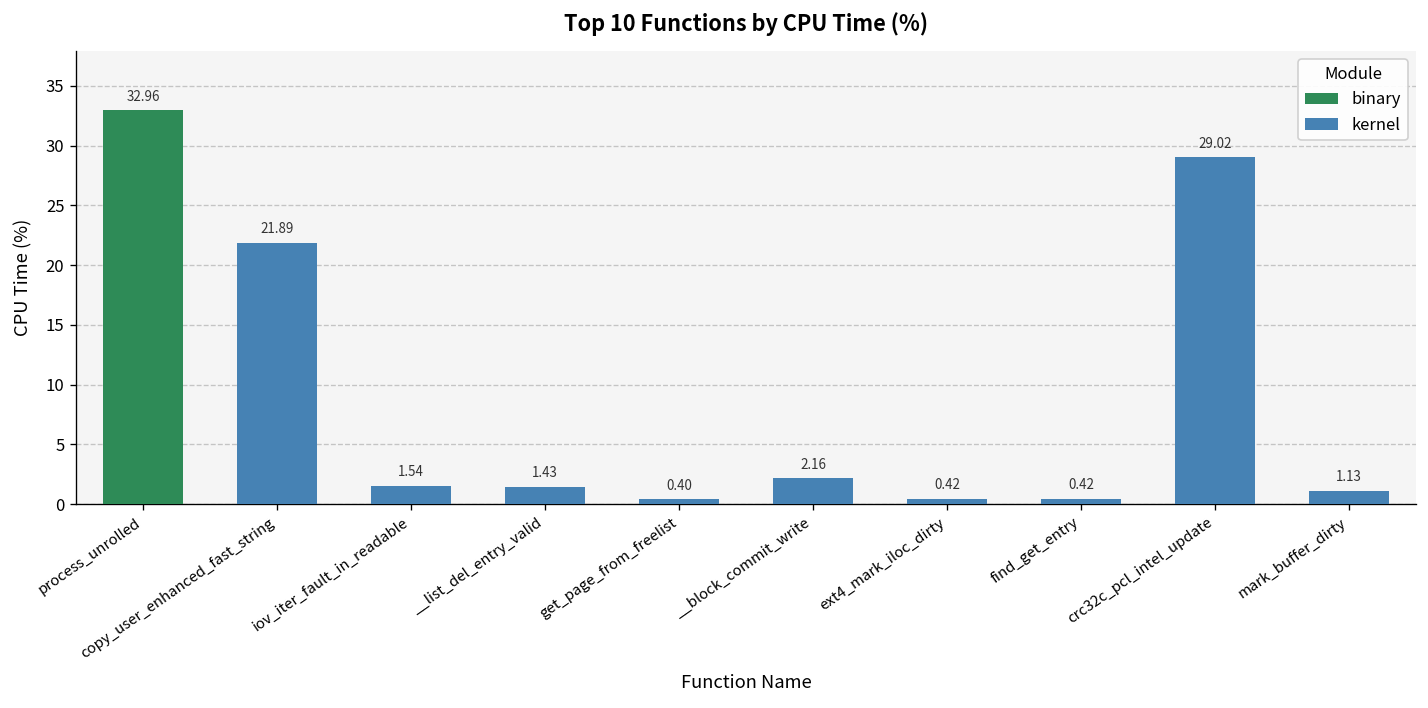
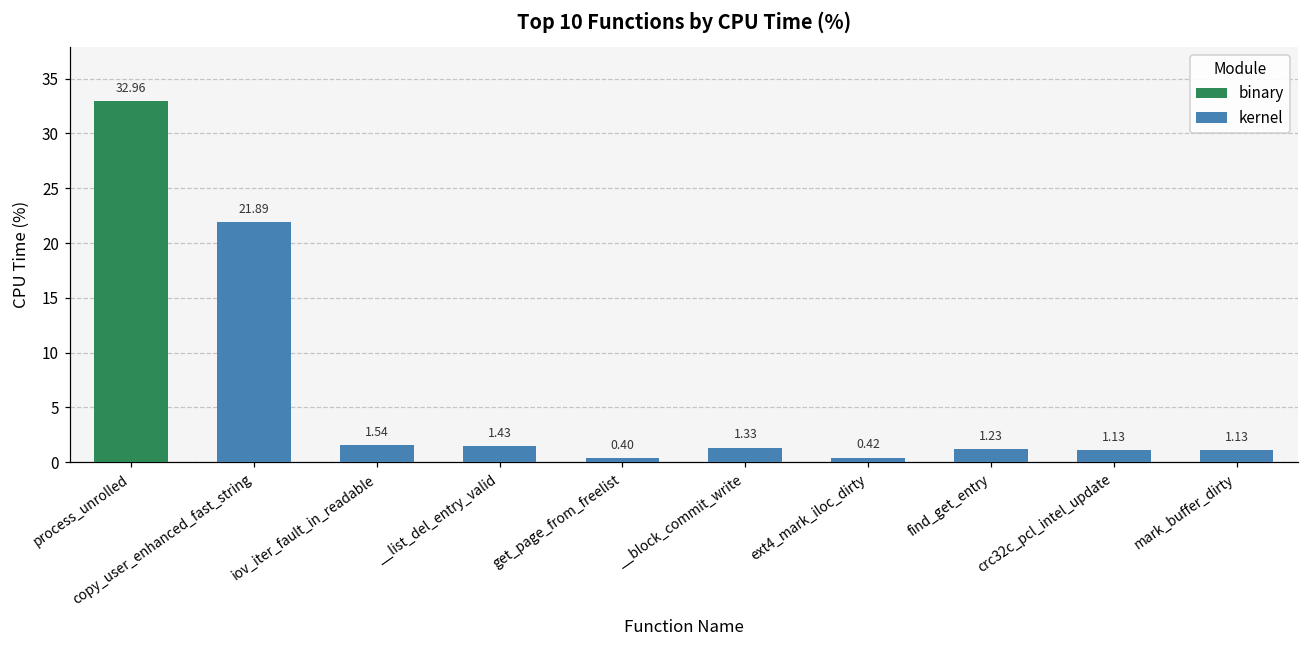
  {
    "binary": {
      "process_unrolled": 32.96
    },
    "kernel": {
      "copy_user_enhanced_fast_string": 21.89,
      "iov_iter_fault_in_readable": 1.54,
      "__list_del_entry_valid": 1.43,
      "get_page_from_freelist": 0.40,
-     "__block_commit_write": 2.16,
+     "__block_commit_write": 1.33,
      "ext4_mark_iloc_dirty": 0.42,
-     "find_get_entry": 0.42,
-     "crc32c_pcl_intel_update": 29.02,
+     "find_get_entry": 1.23,
+     "crc32c_pcl_intel_update": 1.13,
      "mark_buffer_dirty": 1.13
    }
  }
